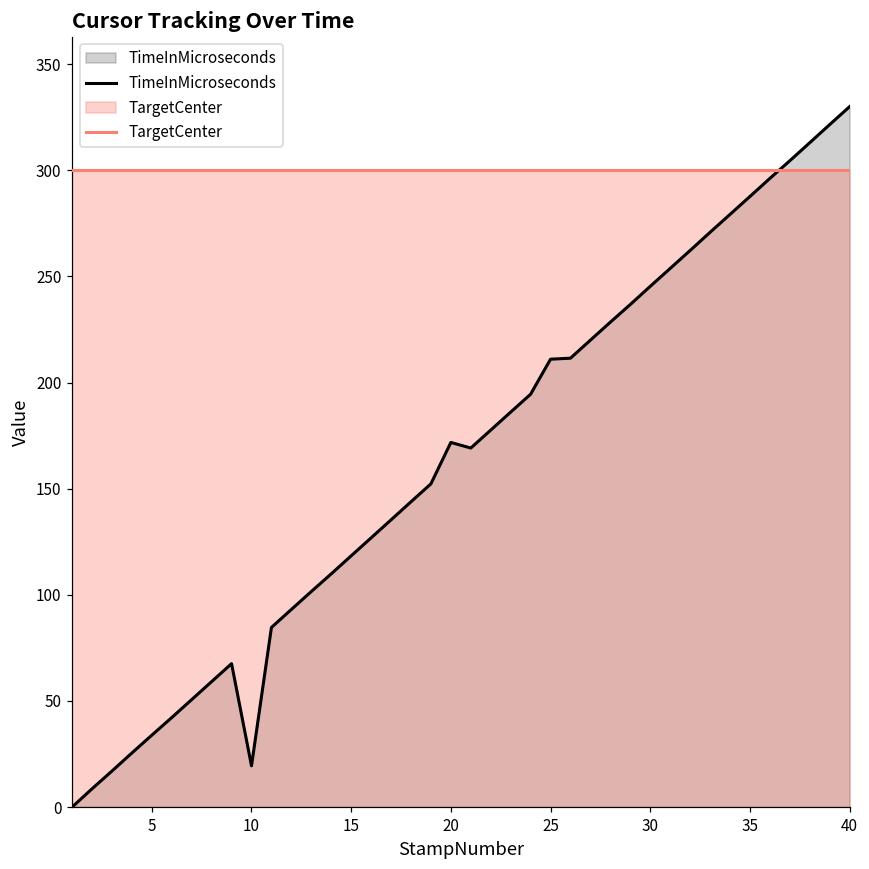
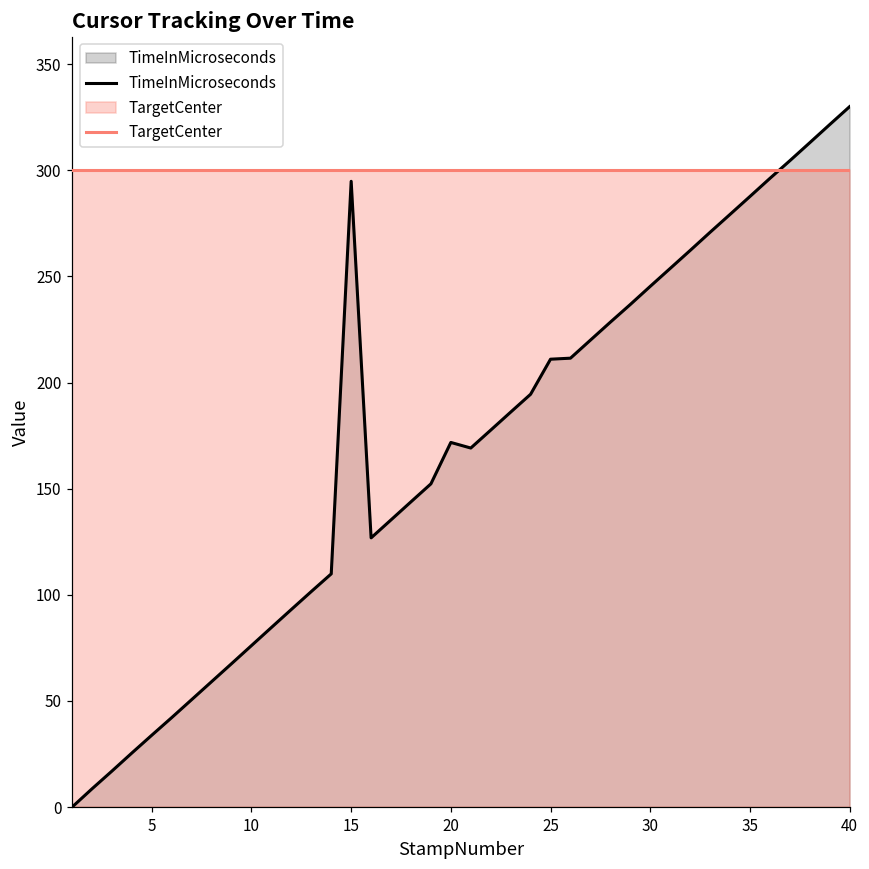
  {
    "TimeInMicroseconds": {
      "5": 34,
-     "10": 19,
-     "15": 118,
+     "10": 76,
+     "15": 295,
      "20": 172,
      "25": 211,
      "30": 245,
      "35": 288,
      "40": 330
    },
    "TargetCenter": {
      "5": 300,
      "10": 300,
      "15": 300,
      "20": 300,
      "25": 300,
      "30": 300,
      "35": 300,
      "40": 300
    }
  }
